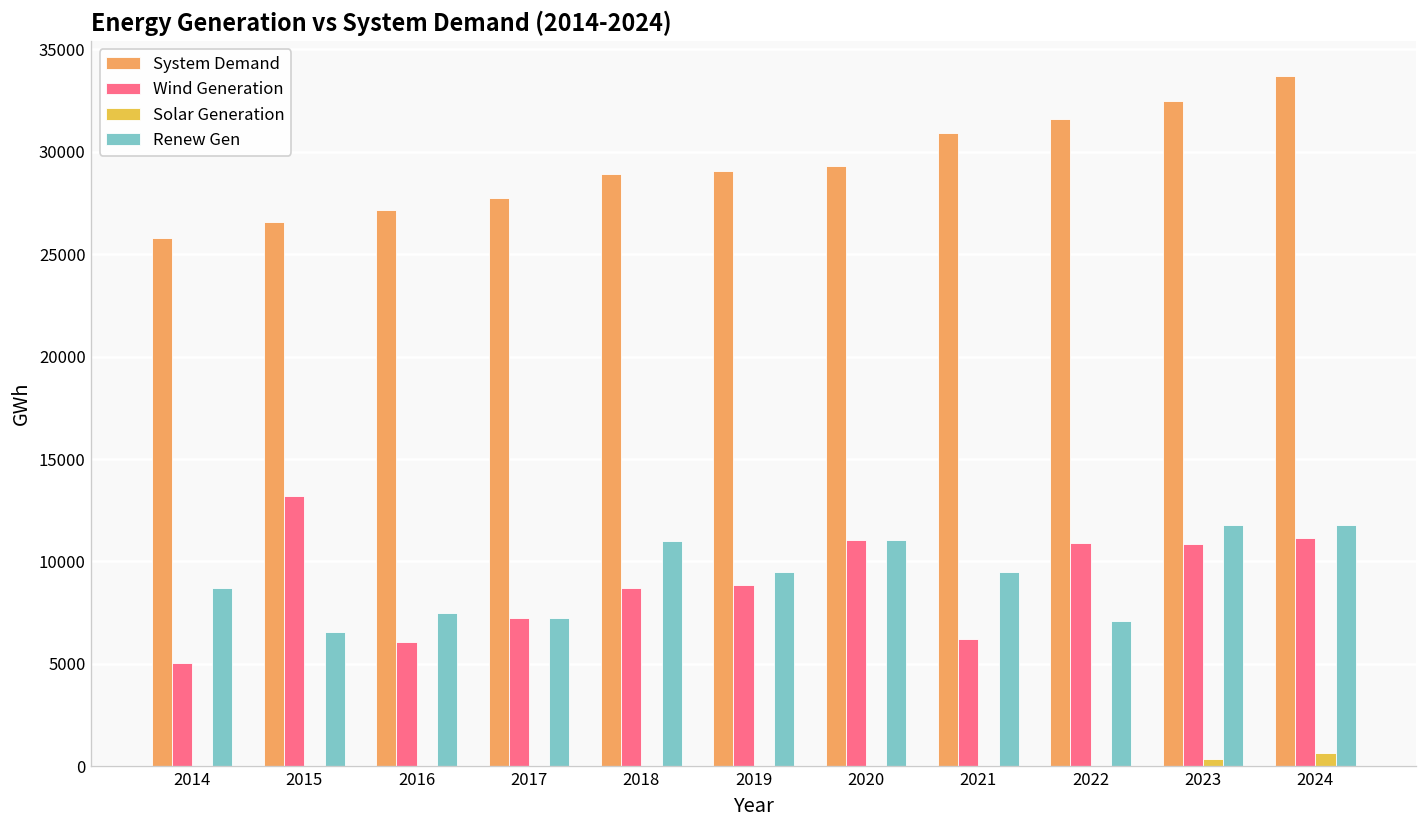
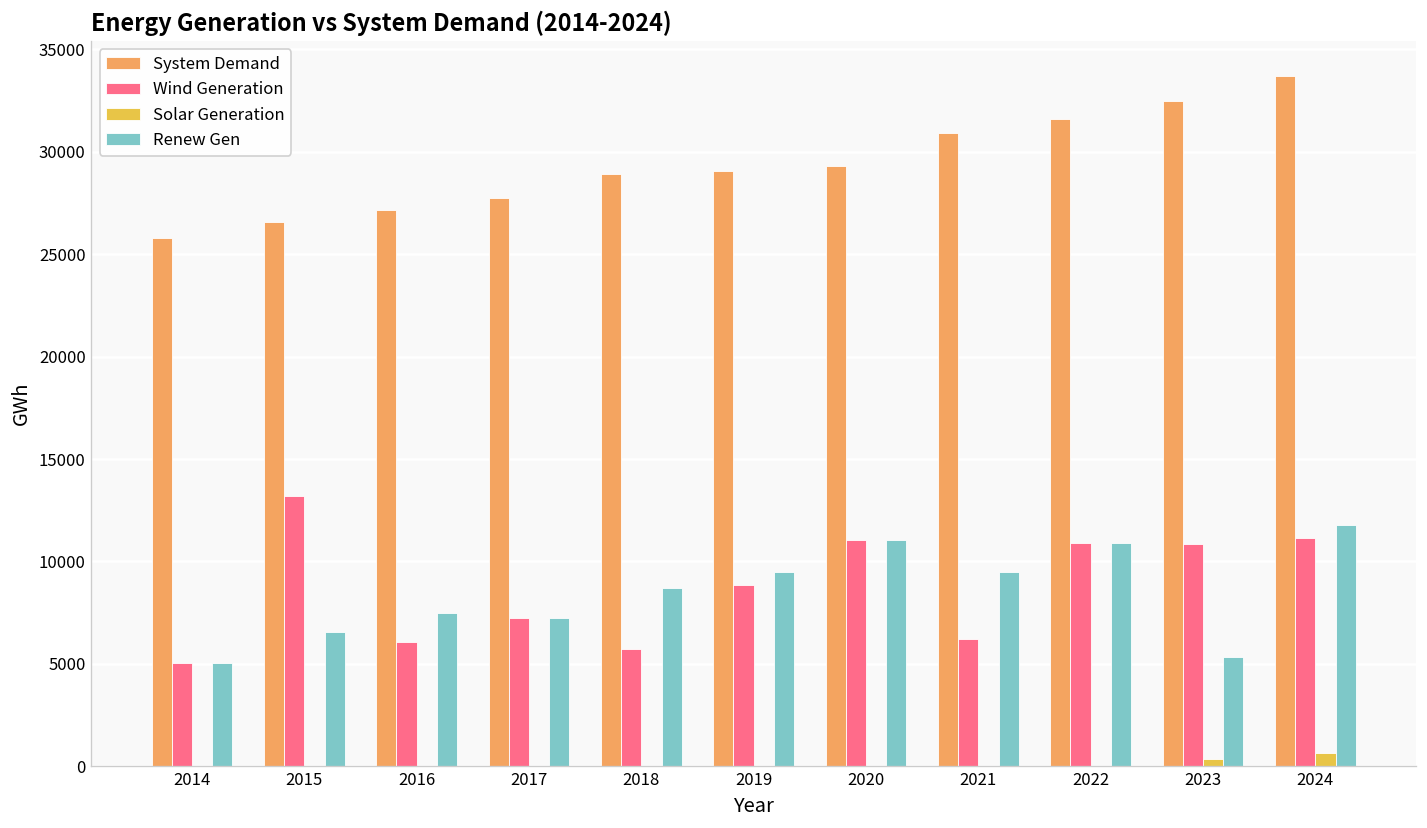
  {
    "Wind Generation": {
      "2014": 5100,
      "2015": 13200,
      "2016": 6100,
      "2017": 7200,
-     "2018": 8700,
+     "2018": 5700,
      "2019": 8900,
      "2020": 11100,
      "2021": 6200,
      "2022": 10900,
      "2023": 10900,
      "2024": 11100
    },
    "Renew Gen": {
-     "2014": 8700,
+     "2014": 5100,
      "2015": 6500,
      "2016": 7500,
      "2017": 7200,
-     "2018": 11000,
+     "2018": 8700,
      "2019": 9500,
      "2020": 11100,
      "2021": 9500,
-     "2022": 7100,
-     "2023": 11800,
+     "2022": 10900,
+     "2023": 5400,
      "2024": 11800
    }
  }
